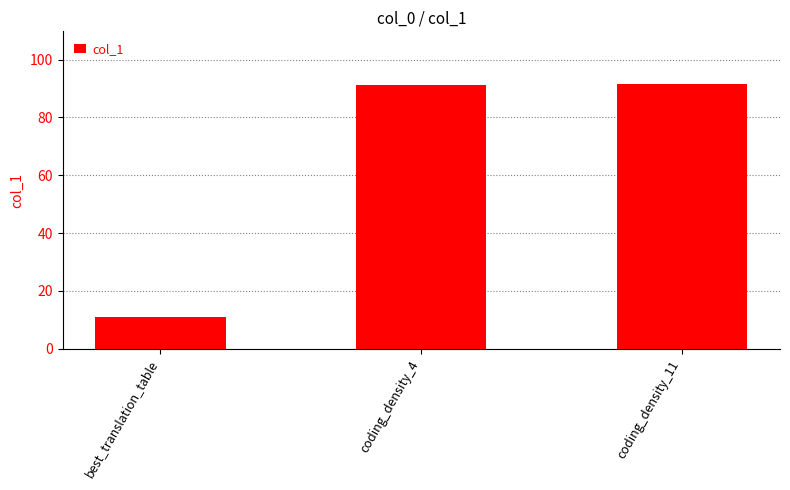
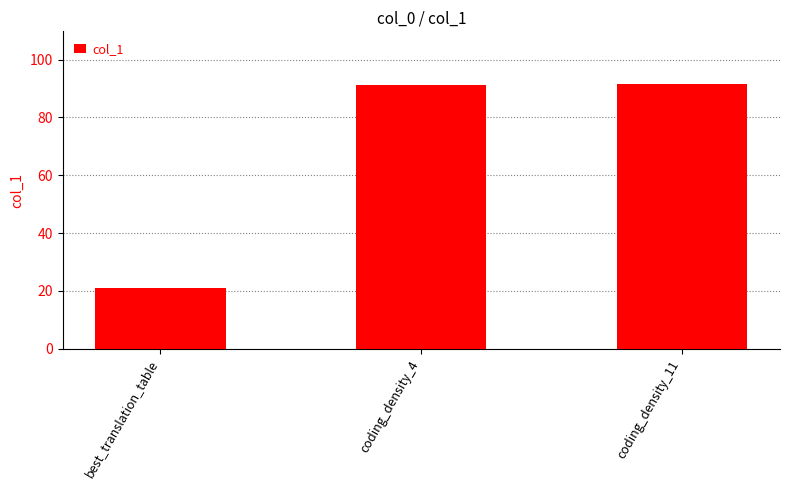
  {
-   "best_translation_table": 11,
+   "best_translation_table": 21,
    "coding_density_4": 91,
    "coding_density_11": 92
  }
